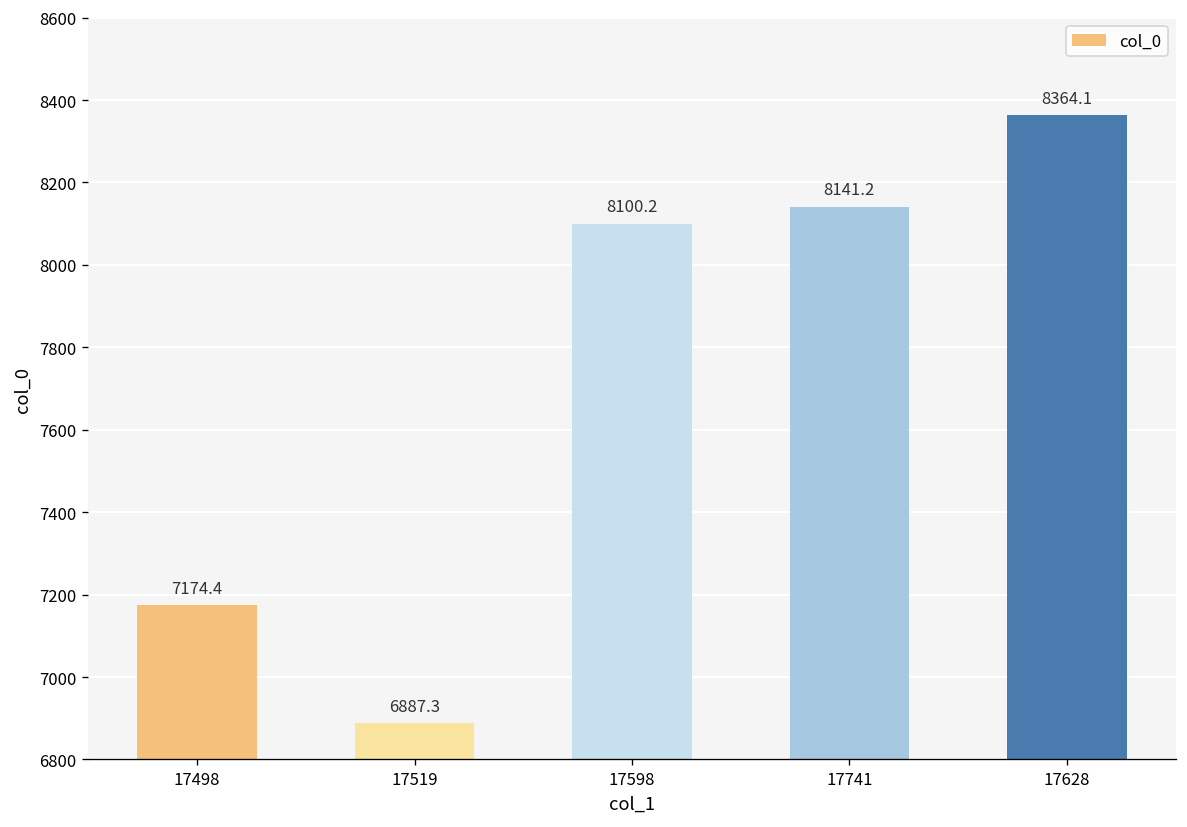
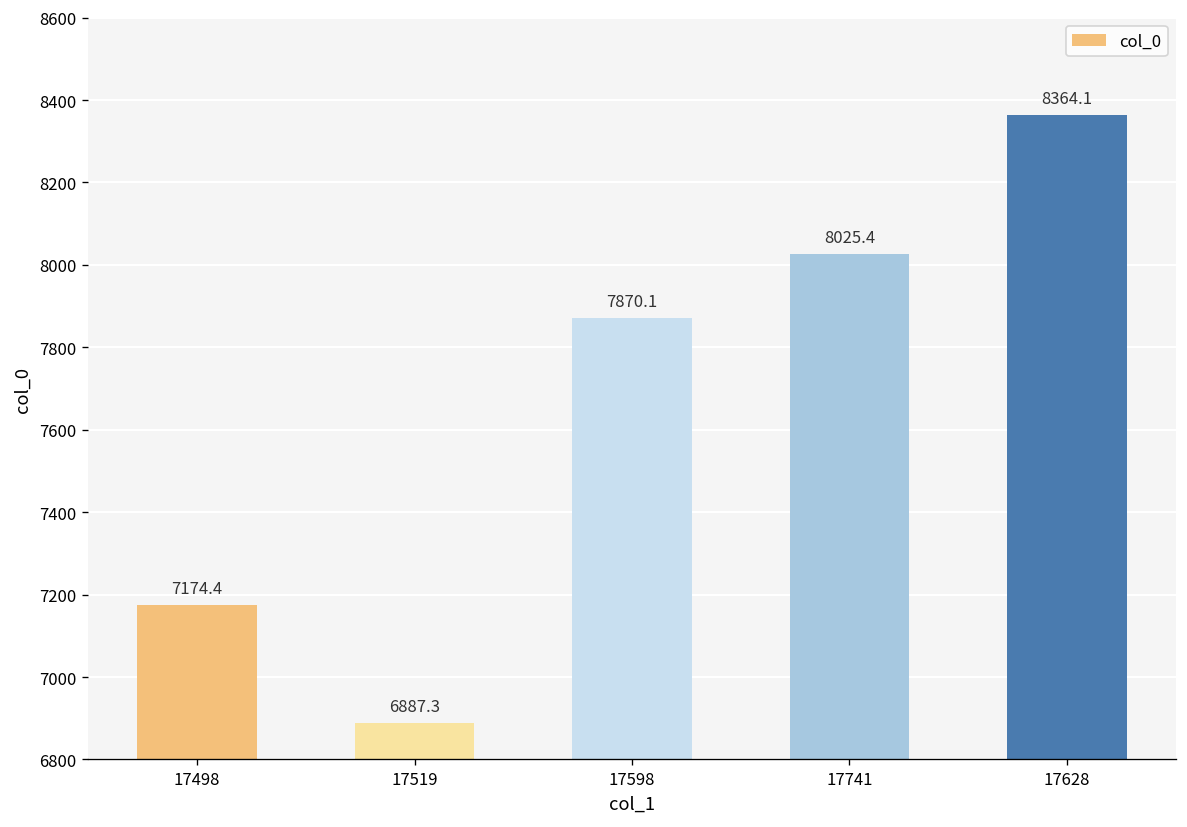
  {
    "17498": 7174.4,
    "17519": 6887.3,
-   "17598": 8100.2,
-   "17741": 8141.2,
+   "17598": 7870.1,
+   "17741": 8025.4,
    "17628": 8364.1
  }
